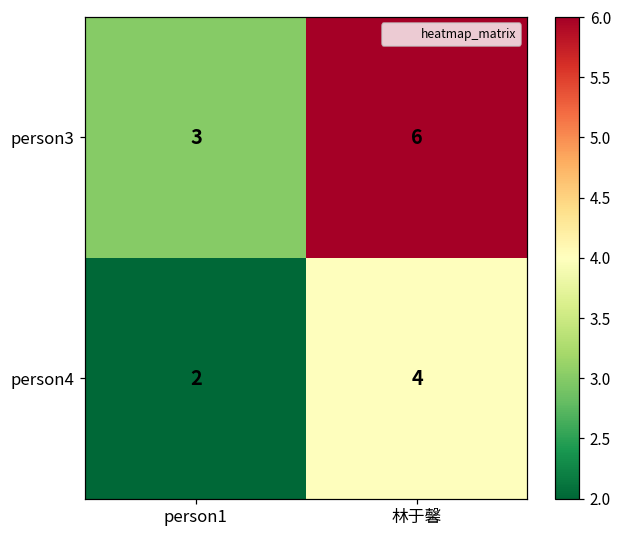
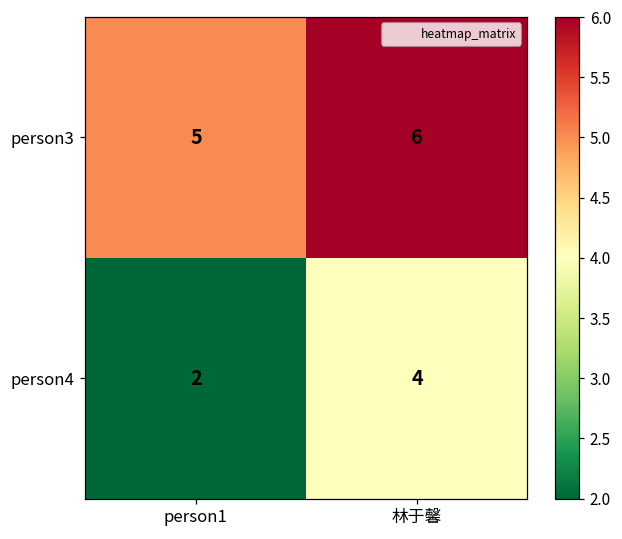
  {
    "person3": {
-     "person1": 3,
+     "person1": 5,
      "林于馨": 6
    },
    "person4": {
      "person1": 2,
      "林于馨": 4
    }
  }
